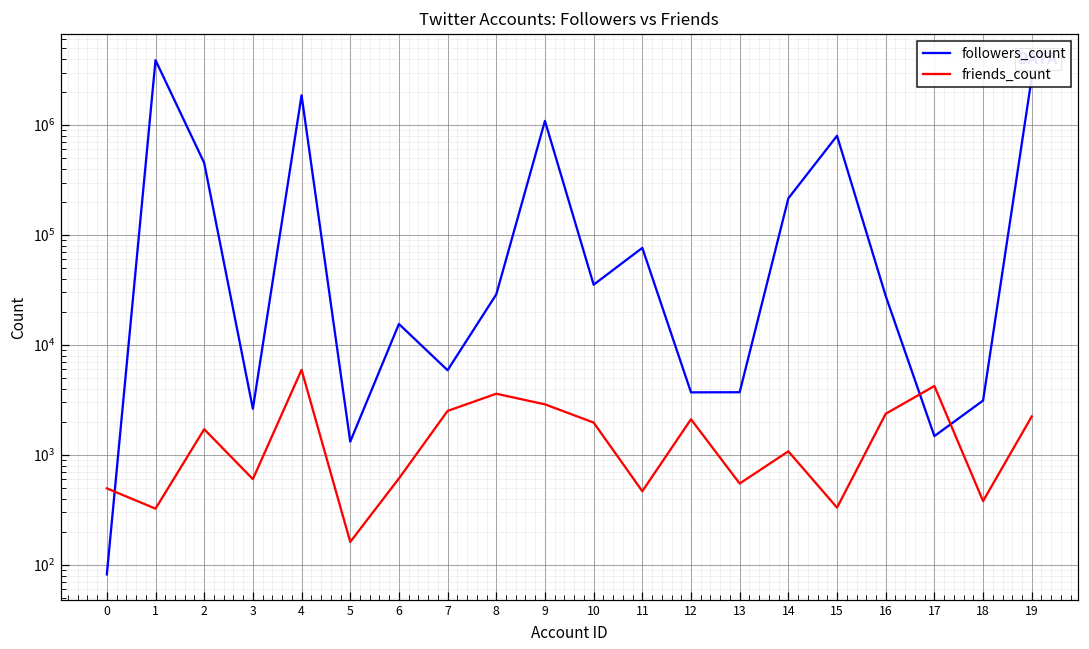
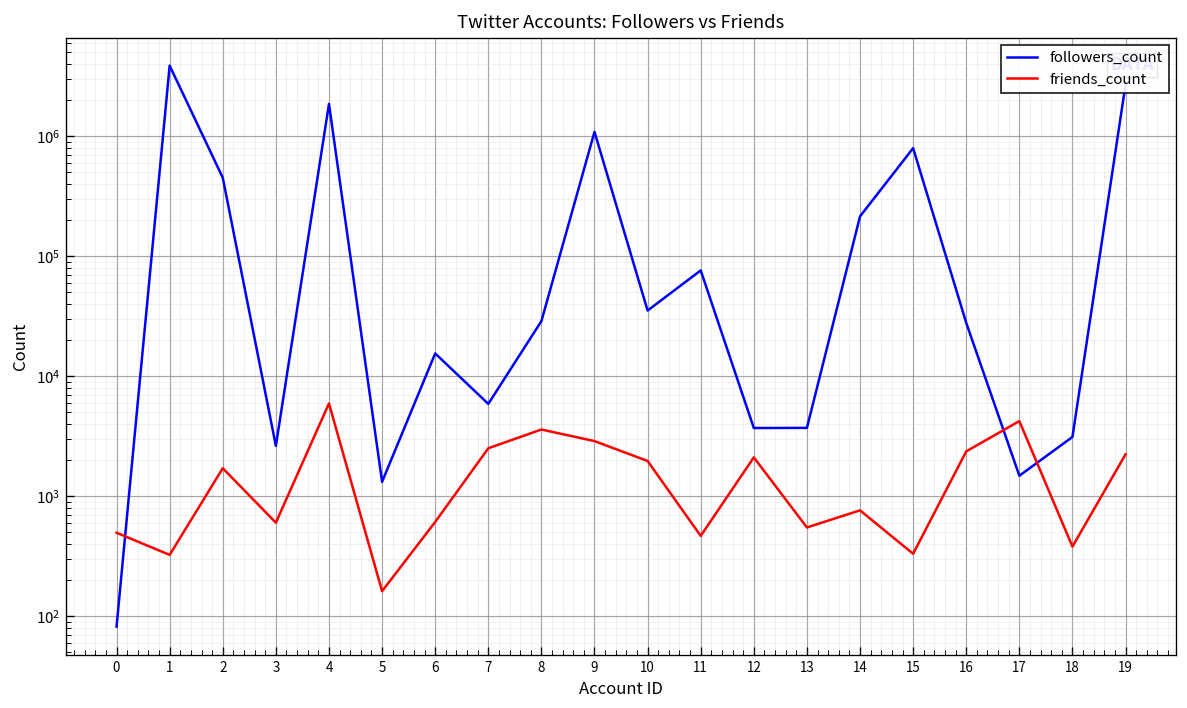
  {
    "followers_count": {
      "0": 80,
      "1": 3900000,
      "2": 500000,
      "3": 2600,
      "4": 1900000,
      "5": 1300,
      "6": 16000,
      "7": 6000,
      "8": 29000,
      "9": 1100000,
      "10": 35000,
      "11": 80000,
      "12": 3700,
      "13": 3700,
      "14": 220000,
      "15": 800000,
      "16": 28000,
      "17": 1500,
      "18": 3100
    },
    "friends_count": {
      "0": 500,
      "1": 330,
      "2": 1700,
      "3": 600,
      "4": 6000,
      "5": 160,
      "6": 600,
      "7": 2500,
      "8": 3600,
      "9": 2900,
      "10": 2000,
      "11": 500,
      "12": 2100,
      "13": 600,
-     "14": 1100,
+     "14": 800,
      "15": 330,
      "16": 2400,
      "17": 4200,
      "18": 380,
      "19": 2200
    }
  }
